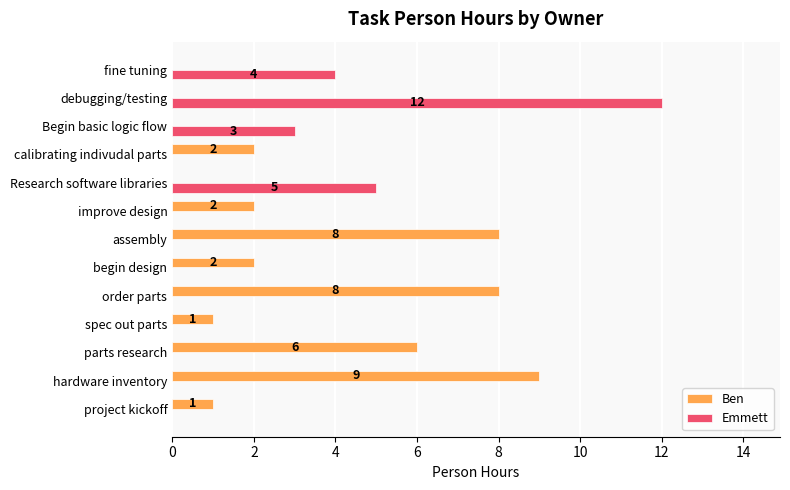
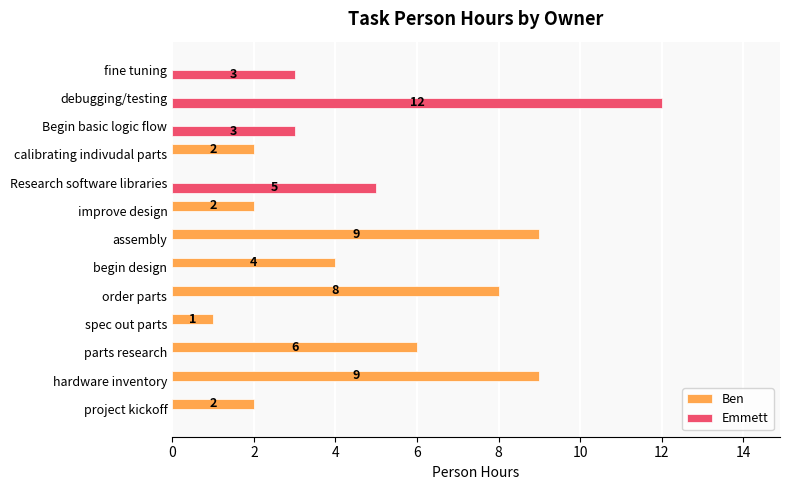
  {
    "Ben": {
      "calibrating indivudal parts": 2,
      "improve design": 2,
-     "assembly": 8,
-     "begin design": 2,
+     "assembly": 9,
+     "begin design": 4,
      "order parts": 8,
      "spec out parts": 1,
      "parts research": 6,
      "hardware inventory": 9,
-     "project kickoff": 1
+     "project kickoff": 2
    },
    "Emmett": {
-     "fine tuning": 4,
+     "fine tuning": 3,
      "debugging/testing": 12,
      "Begin basic logic flow": 3,
      "Research software libraries": 5
    }
  }
